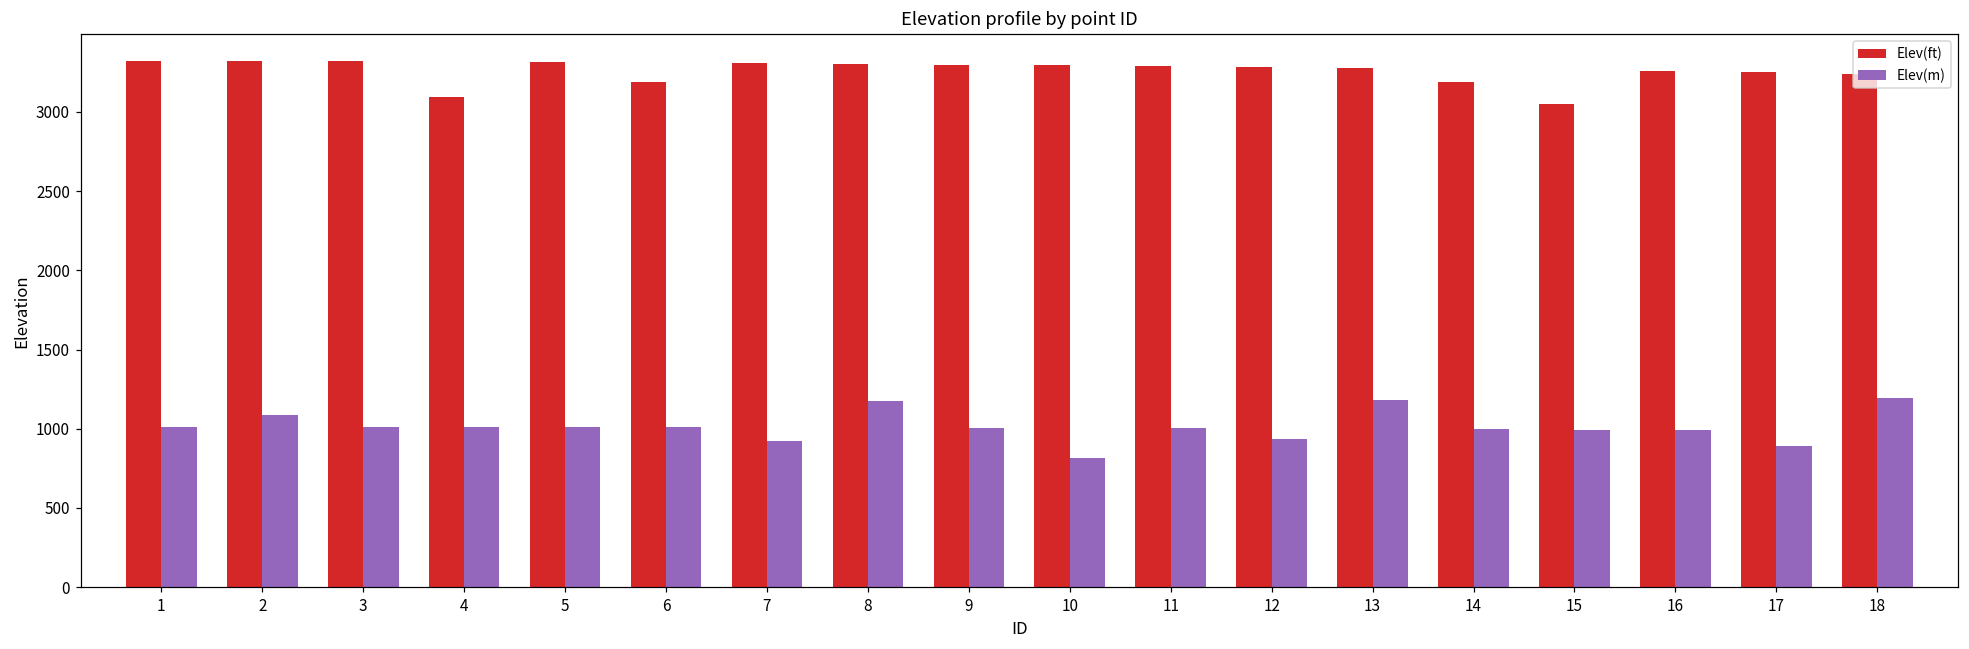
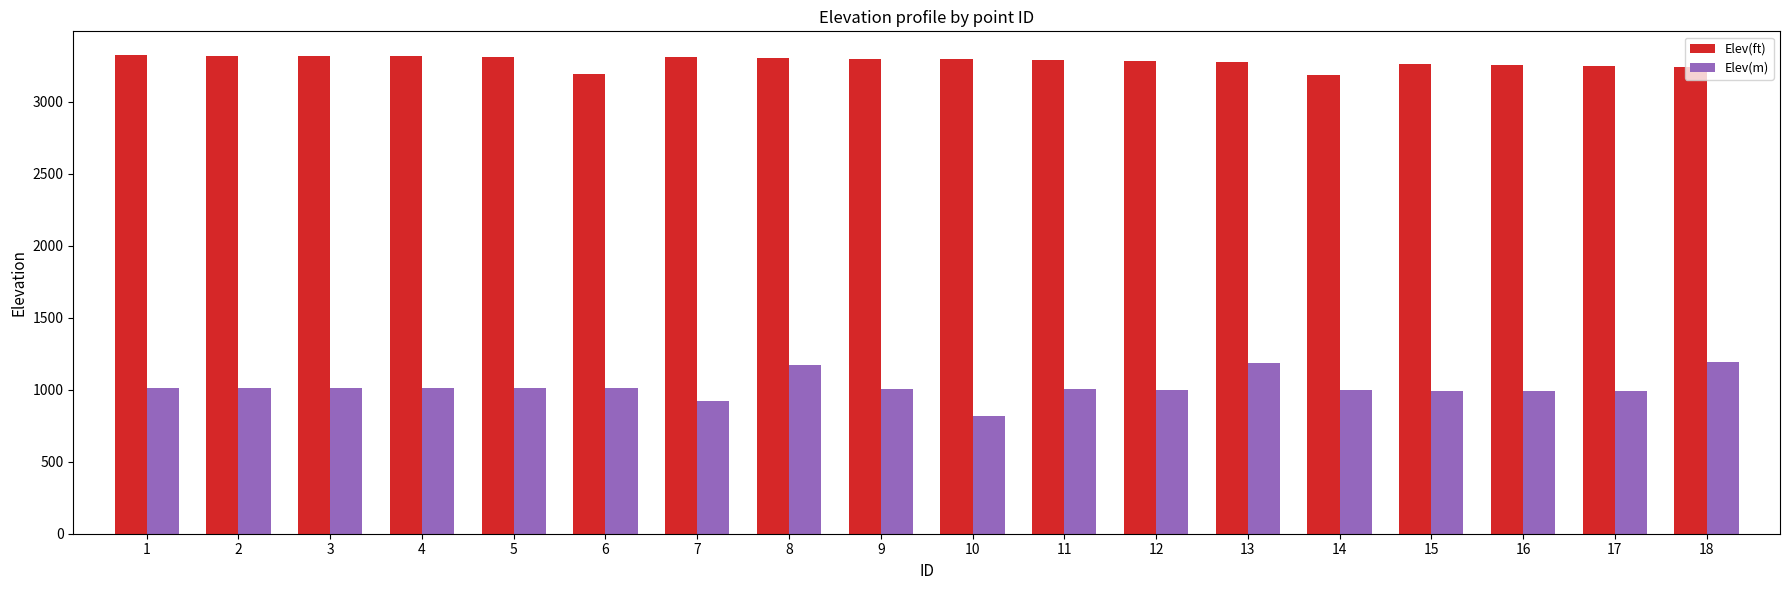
  {
    "Elev(ft)": {
      "1": 3320,
      "2": 3320,
      "3": 3320,
-     "4": 3100,
+     "4": 3320,
      "5": 3310,
      "6": 3190,
      "7": 3310,
      "8": 3300,
      "9": 3300,
      "10": 3290,
      "11": 3290,
      "12": 3290,
      "13": 3280,
      "14": 3190,
-     "15": 3050,
+     "15": 3260,
      "16": 3260,
      "17": 3250
    },
    "Elev(m)": {
      "1": 1010,
-     "2": 1090,
+     "2": 1010,
      "3": 1010,
      "4": 1010,
      "5": 1010,
      "6": 1010,
      "7": 920,
      "8": 1170,
      "9": 1010,
      "10": 810,
      "11": 1000,
-     "12": 940,
+     "12": 1000,
      "13": 1180,
      "14": 1000,
      "15": 990,
      "16": 990,
-     "17": 890,
+     "17": 990,
      "18": 1200
    }
  }
